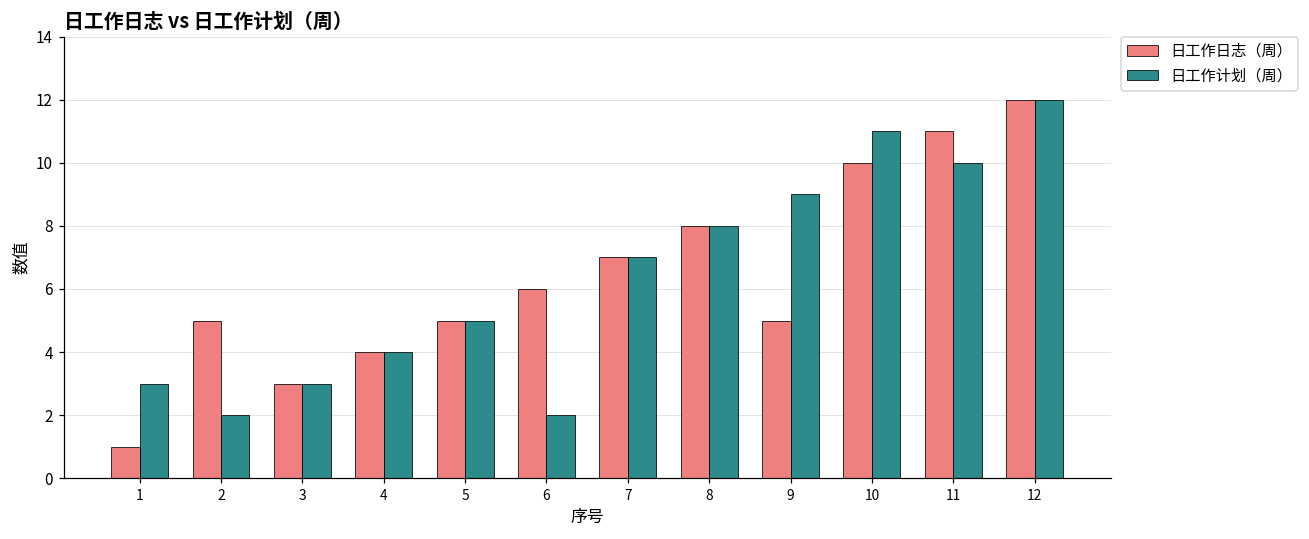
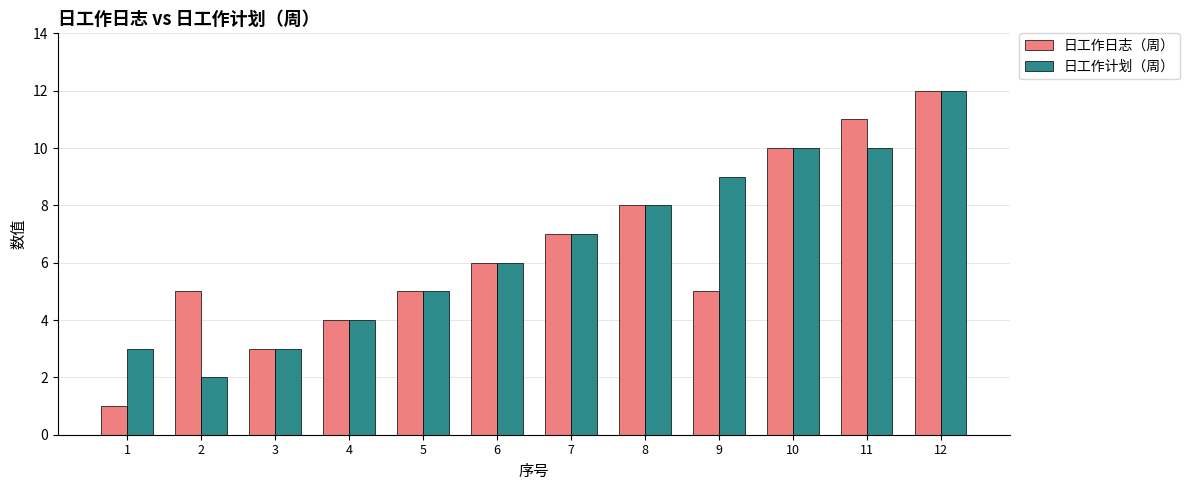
  {
    "日工作日志（周）": {
      "1": 1,
      "2": 5,
      "3": 3,
      "4": 4,
      "5": 5,
      "6": 6,
      "7": 7,
      "8": 8,
      "9": 5,
      "10": 10,
      "11": 11,
      "12": 12
    },
    "日工作计划（周）": {
      "1": 3,
      "2": 2,
      "3": 3,
      "4": 4,
      "5": 5,
-     "6": 2,
+     "6": 6,
      "7": 7,
      "8": 8,
      "9": 9,
-     "10": 11,
+     "10": 10,
      "11": 10,
      "12": 12
    }
  }
